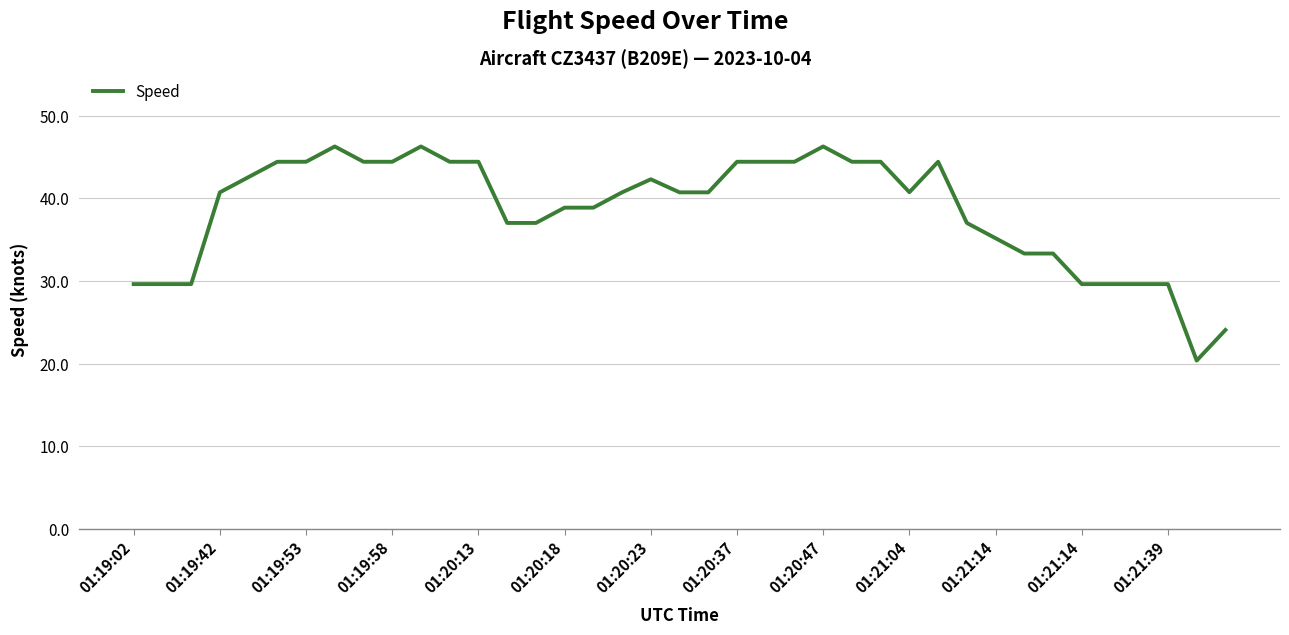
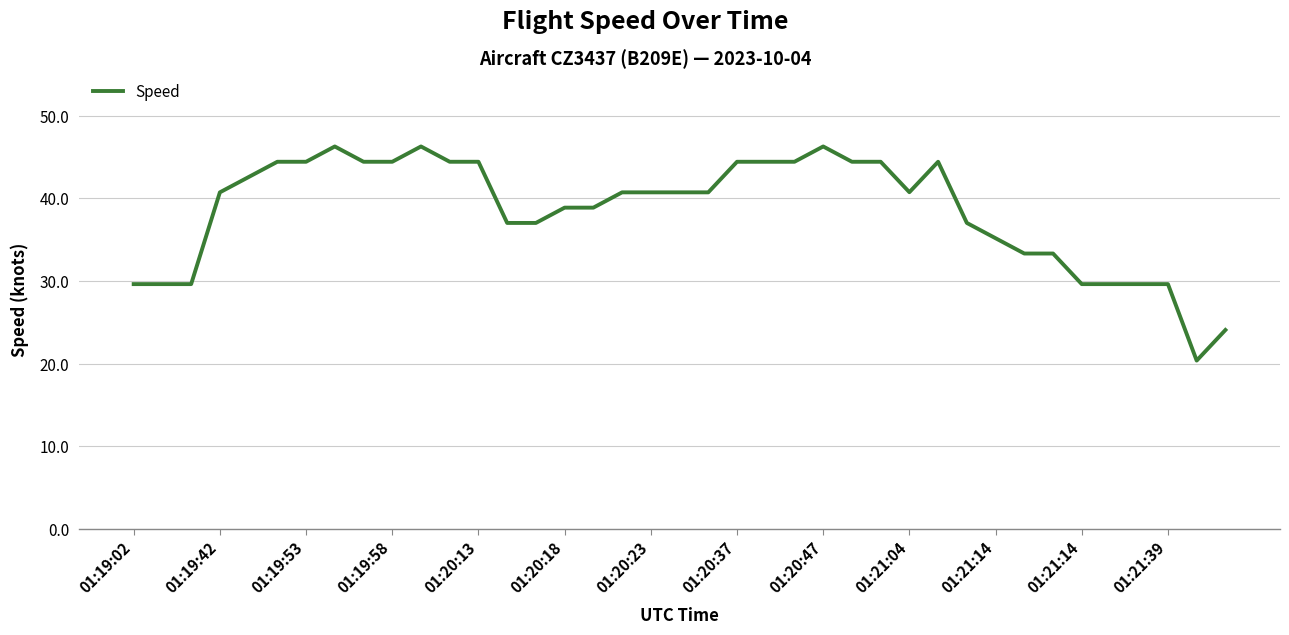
  {
    "01:19:58": 44,
-   "01:20:23": 42,
+   "01:20:23": 41,
    "01:21:04": 41
  }
